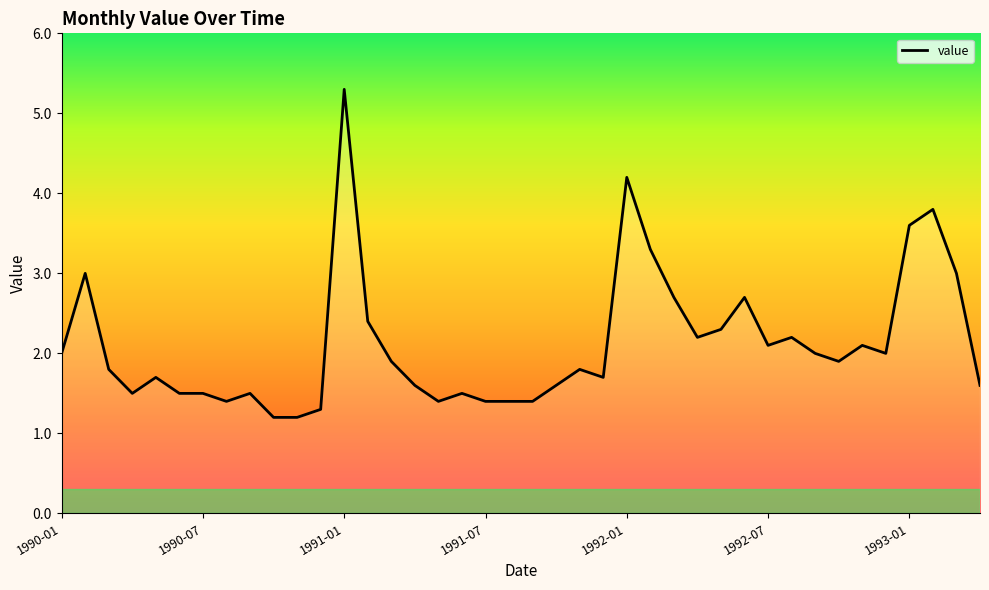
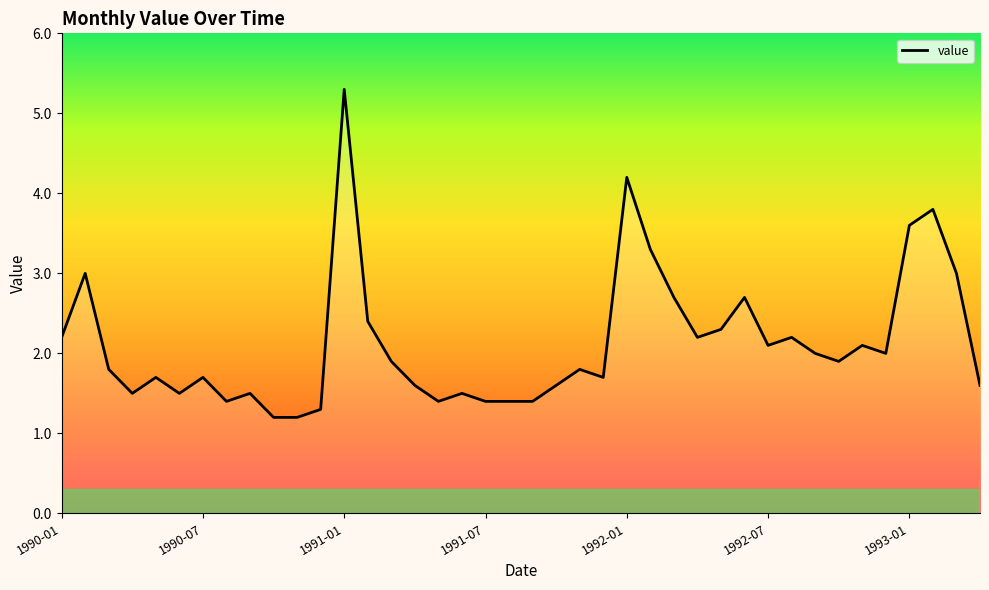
  {
-   "1990-01": 2.0,
-   "1990-07": 1.5,
+   "1990-01": 2.2,
+   "1990-07": 1.7,
    "1991-01": 5.3,
    "1991-07": 1.4,
    "1992-01": 4.2,
    "1992-07": 2.1,
    "1993-01": 3.6
  }
